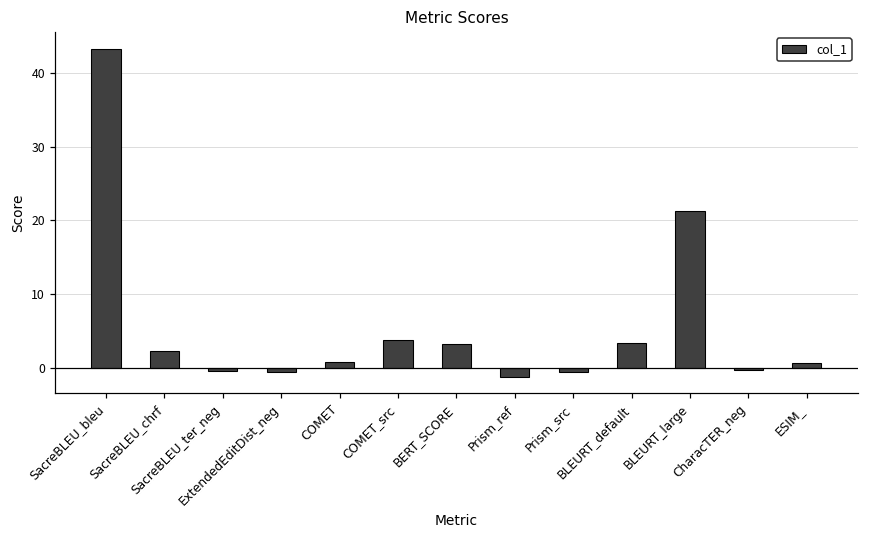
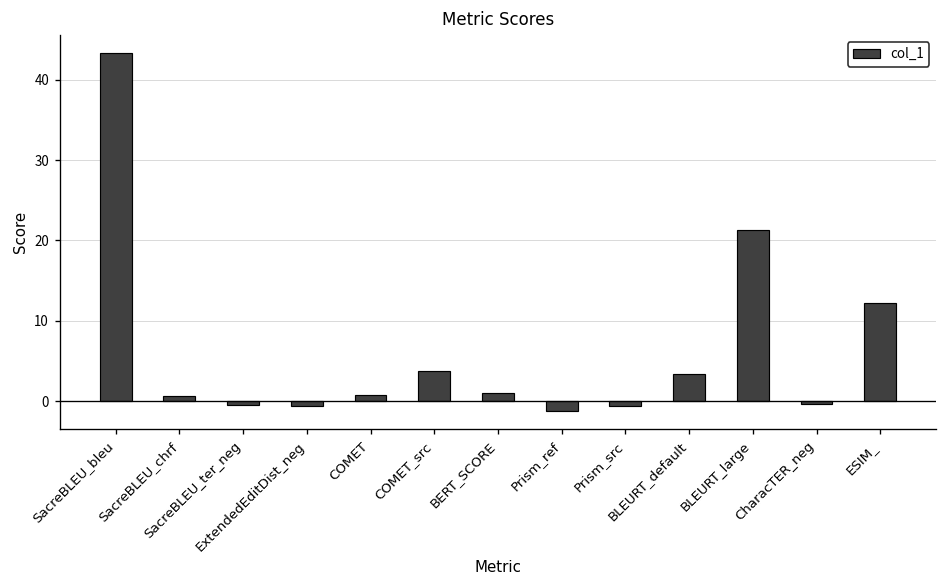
  {
    "SacreBLEU_bleu": 43,
-   "SacreBLEU_chrf": 2,
+   "SacreBLEU_chrf": 1,
    "SacreBLEU_ter_neg": 0,
    "ExtendedEditDist_neg": -1,
    "COMET": 1,
    "COMET_src": 4,
-   "BERT_SCORE": 3,
+   "BERT_SCORE": 1,
    "Prism_ref": -1,
    "Prism_src": -1,
    "BLEURT_default": 3,
    "BLEURT_large": 21,
-   "ESIM_": 1
+   "ESIM_": 12
  }
